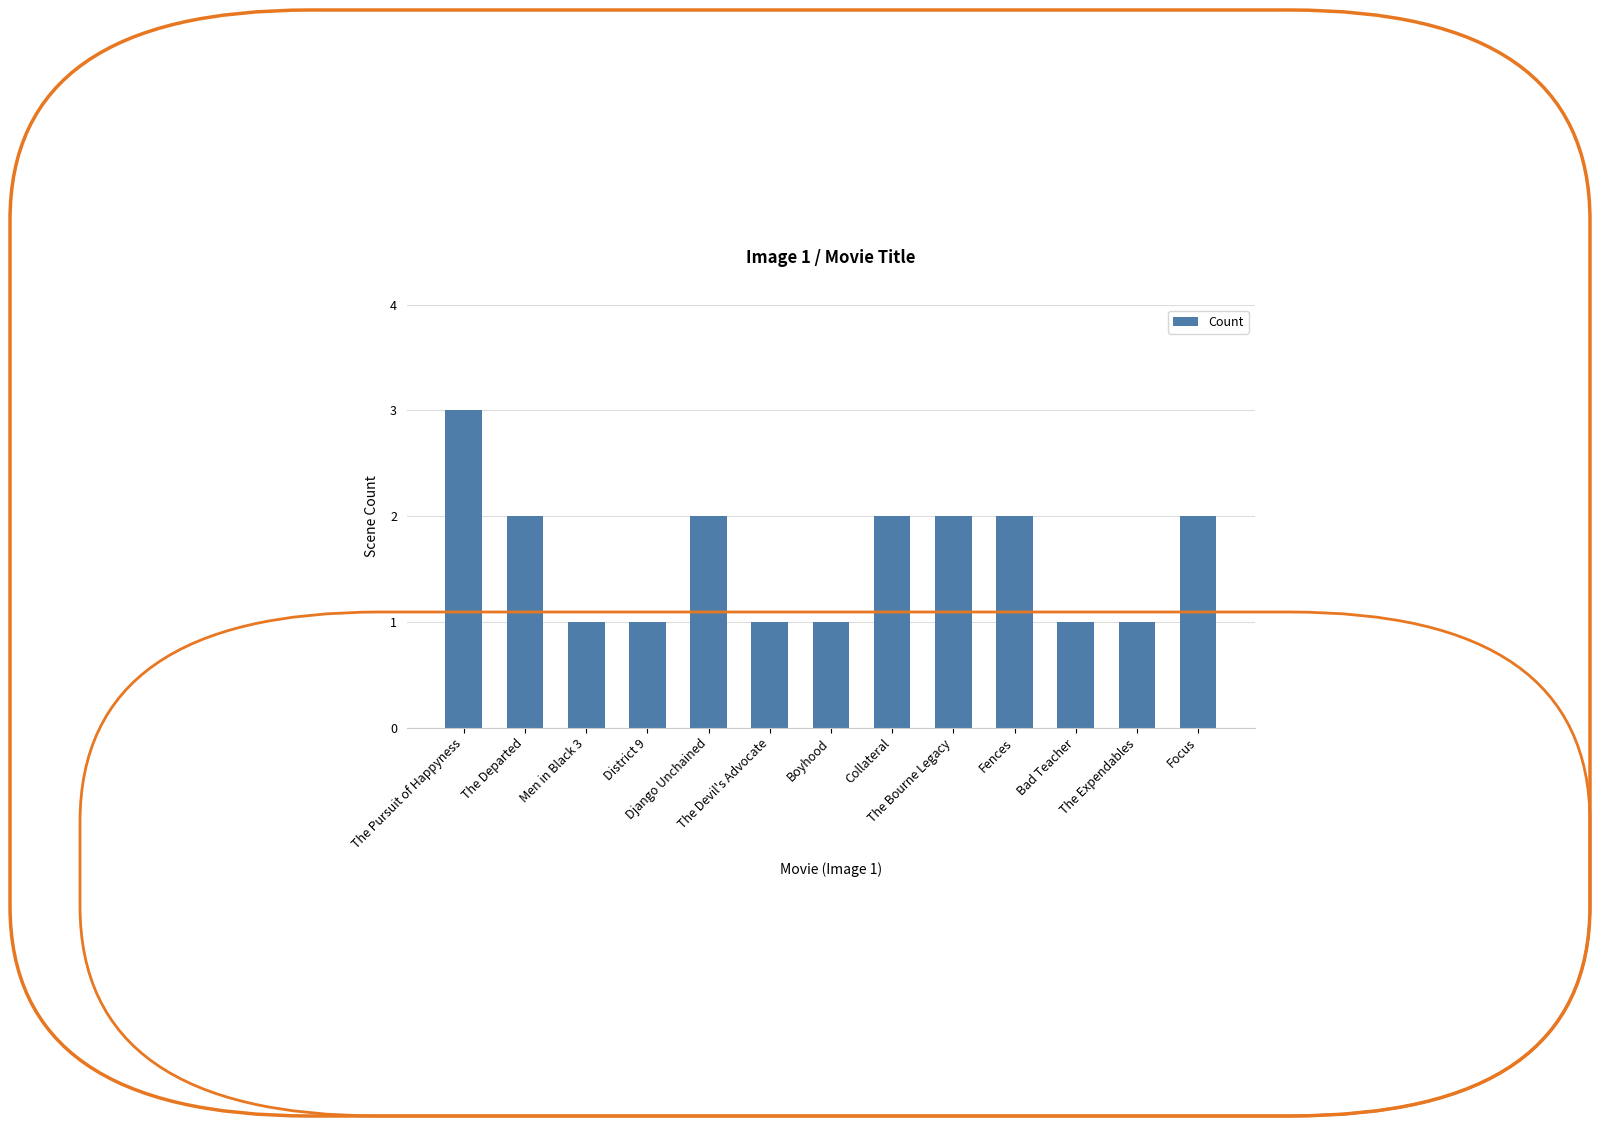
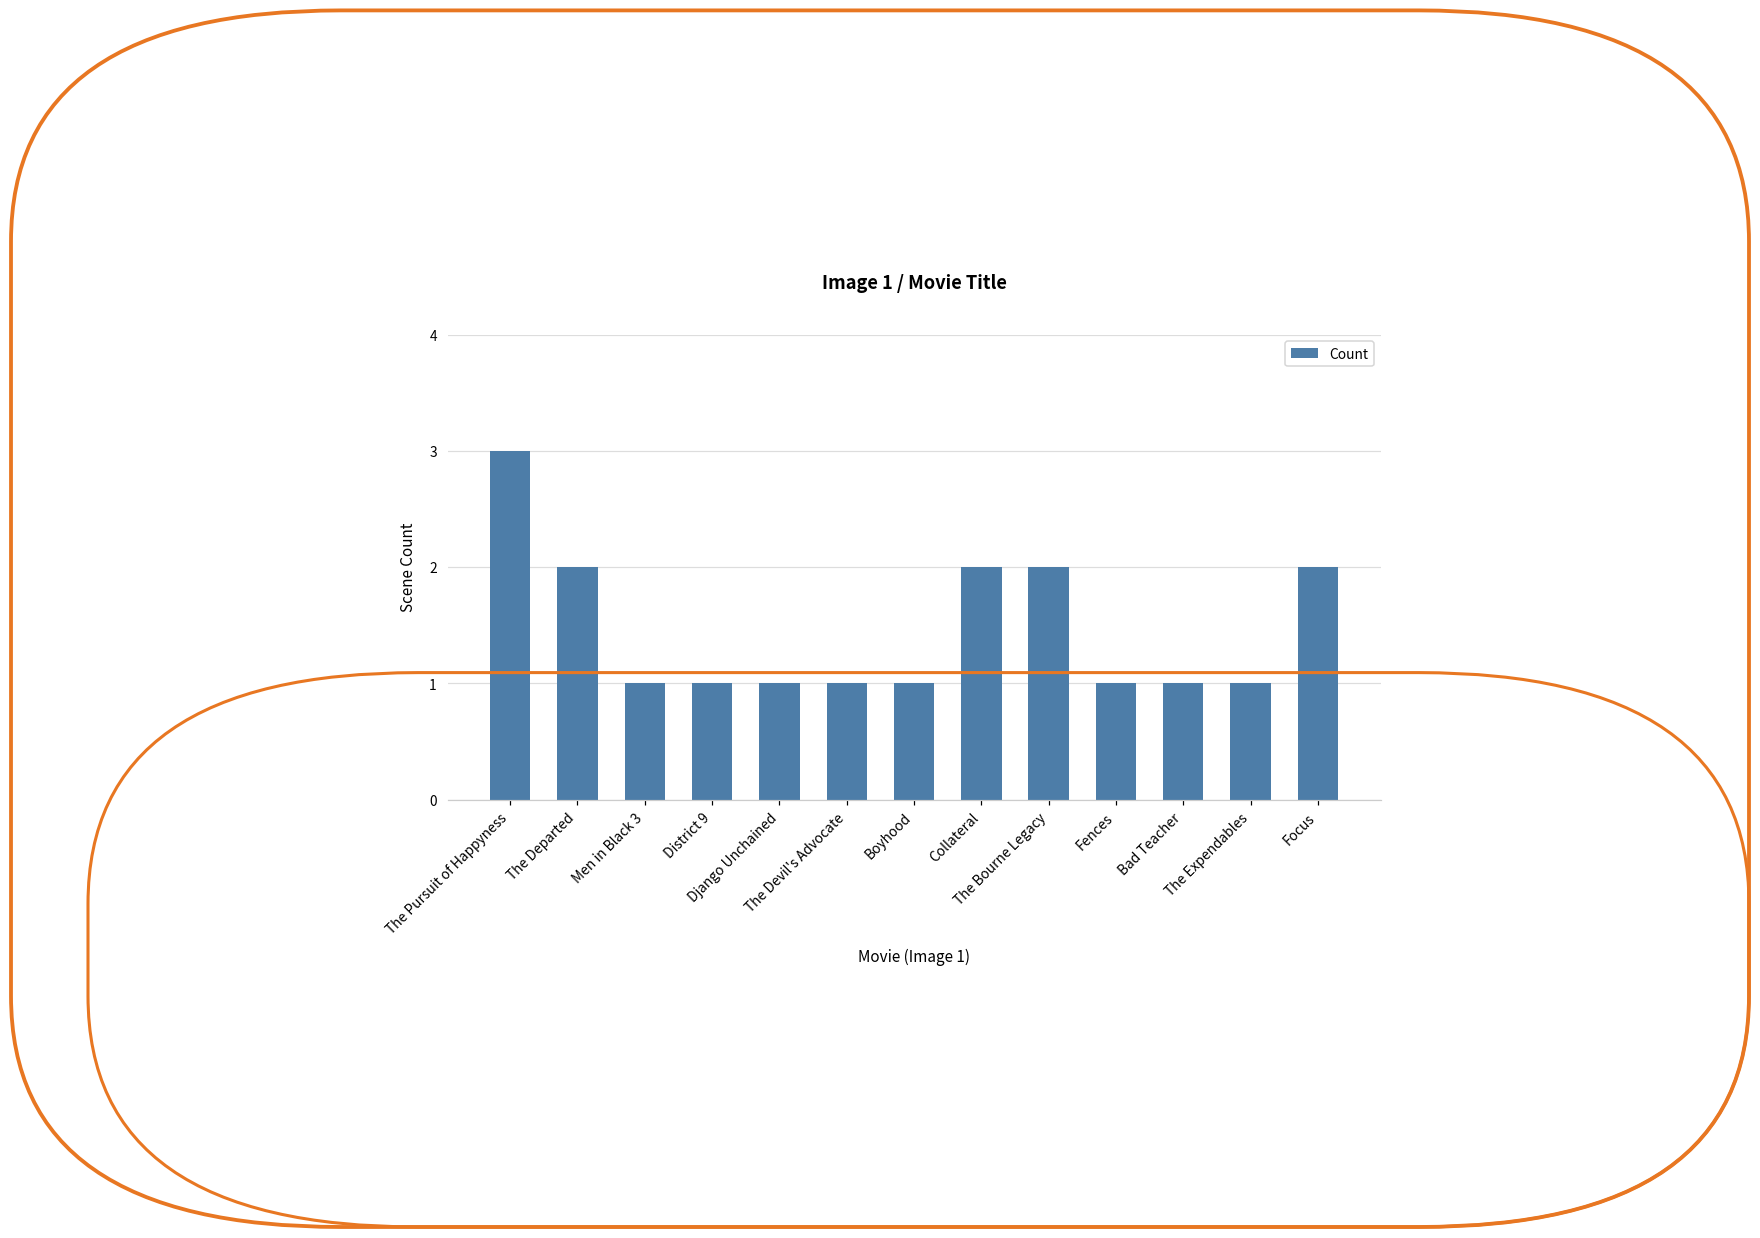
  {
    "The Pursuit of Happyness": 3,
    "The Departed": 2,
    "Men in Black 3": 1,
    "District 9": 1,
-   "Django Unchained": 2,
+   "Django Unchained": 1,
    "The Devil's Advocate": 1,
    "Boyhood": 1,
    "Collateral": 2,
    "The Bourne Legacy": 2,
-   "Fences": 2,
+   "Fences": 1,
    "Bad Teacher": 1,
    "The Expendables": 1,
    "Focus": 2
  }
